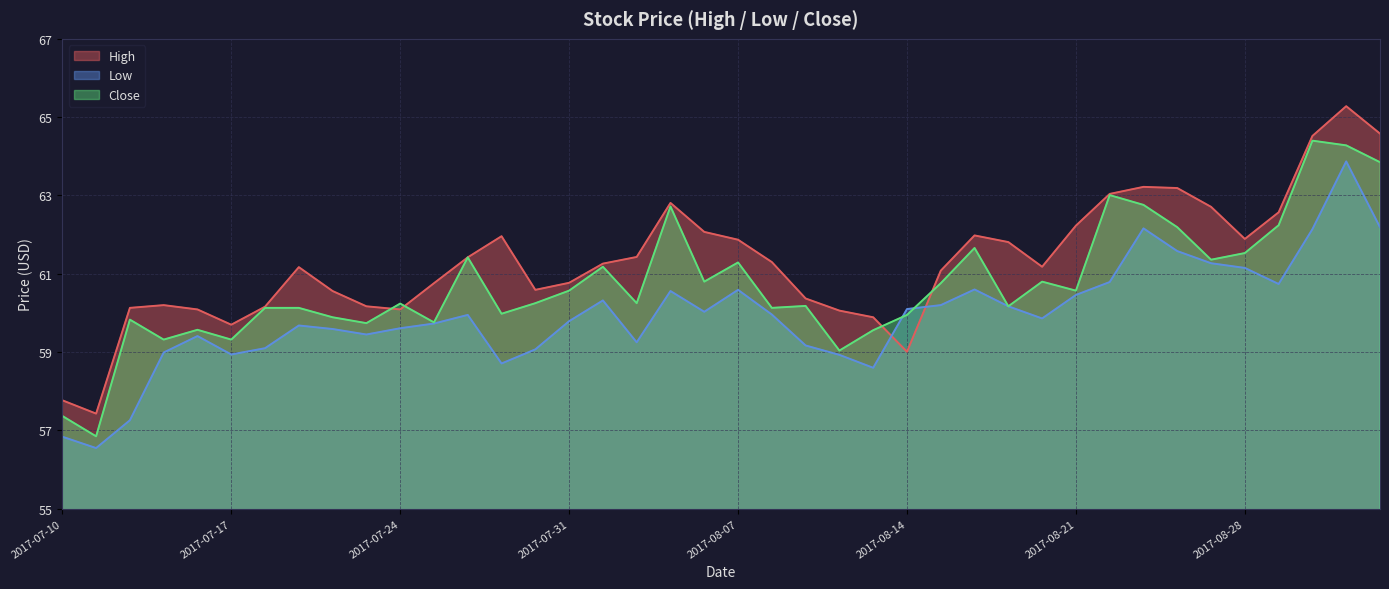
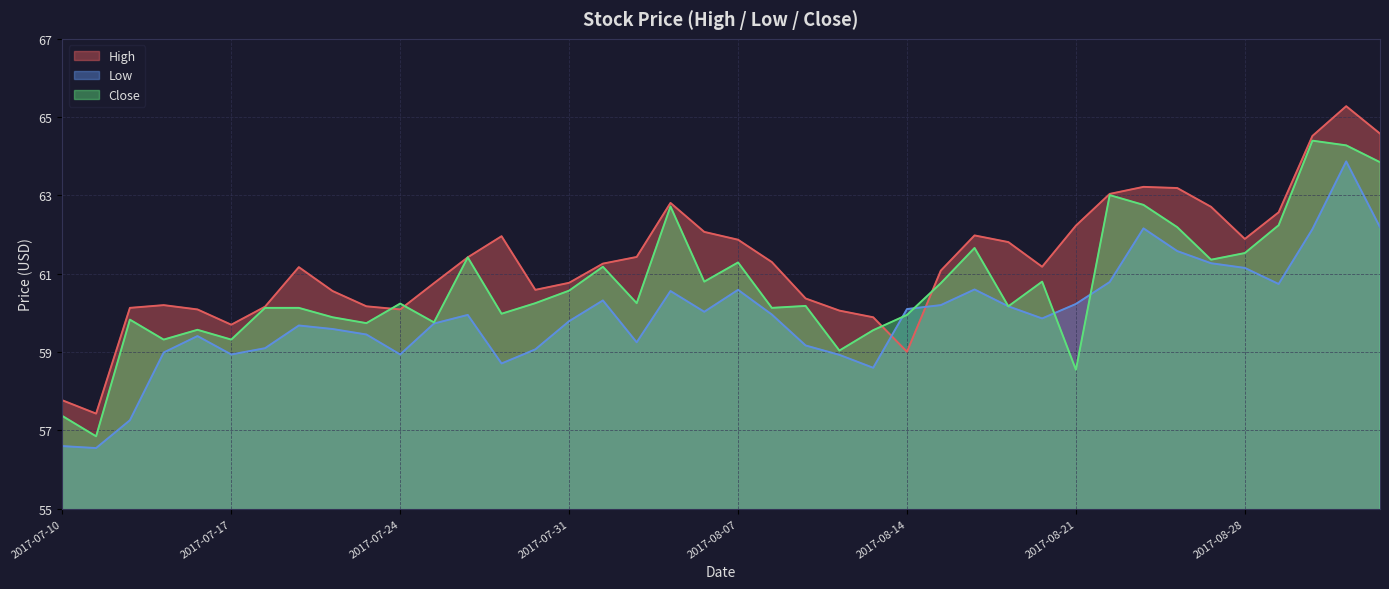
  {
    "High": {
      "2017-07-10": 57.8,
      "2017-07-17": 59.7,
      "2017-07-24": 60.1,
      "2017-07-31": 60.8,
      "2017-08-07": 61.9,
      "2017-08-14": 59.0,
      "2017-08-21": 62.2,
      "2017-08-28": 61.9
    },
    "Low": {
-     "2017-07-10": 56.8,
+     "2017-07-10": 56.6,
      "2017-07-17": 58.9,
-     "2017-07-24": 59.6,
+     "2017-07-24": 58.9,
      "2017-07-31": 59.8,
      "2017-08-07": 60.6,
      "2017-08-14": 60.1,
-     "2017-08-21": 60.5,
+     "2017-08-21": 60.2,
      "2017-08-28": 61.2
    },
    "Close": {
      "2017-07-10": 57.4,
      "2017-07-17": 59.3,
      "2017-07-24": 60.2,
      "2017-07-31": 60.6,
      "2017-08-07": 61.3,
      "2017-08-14": 60.0,
-     "2017-08-21": 60.6,
+     "2017-08-21": 58.6,
      "2017-08-28": 61.5
    }
  }
